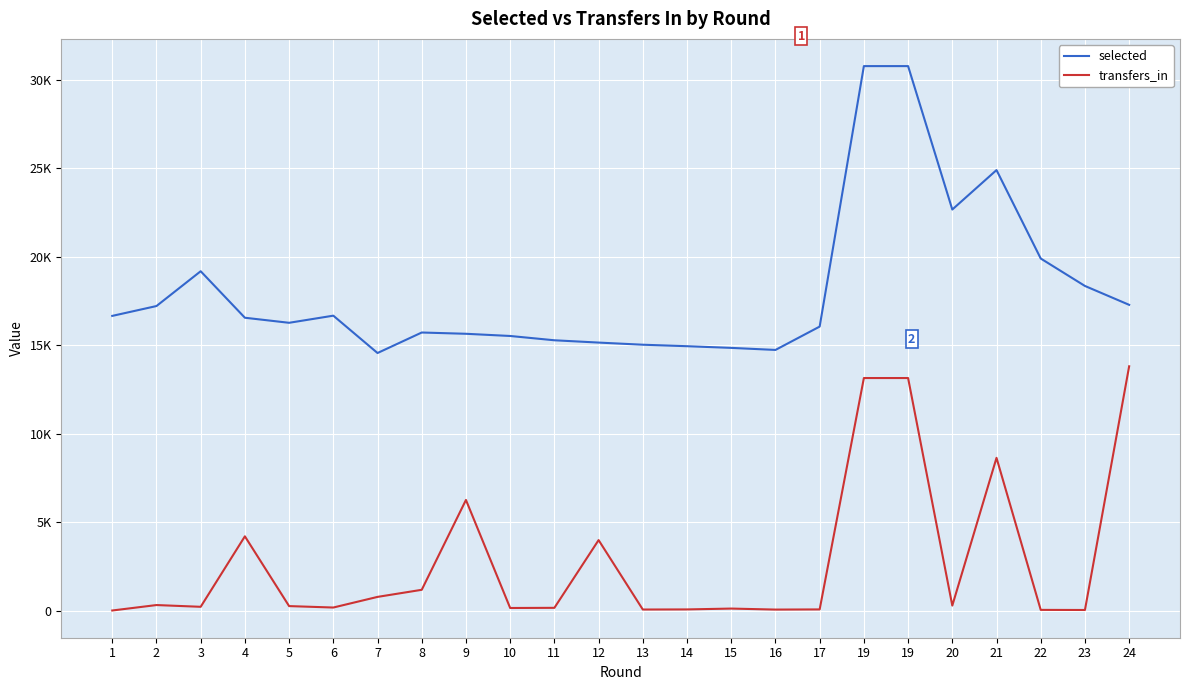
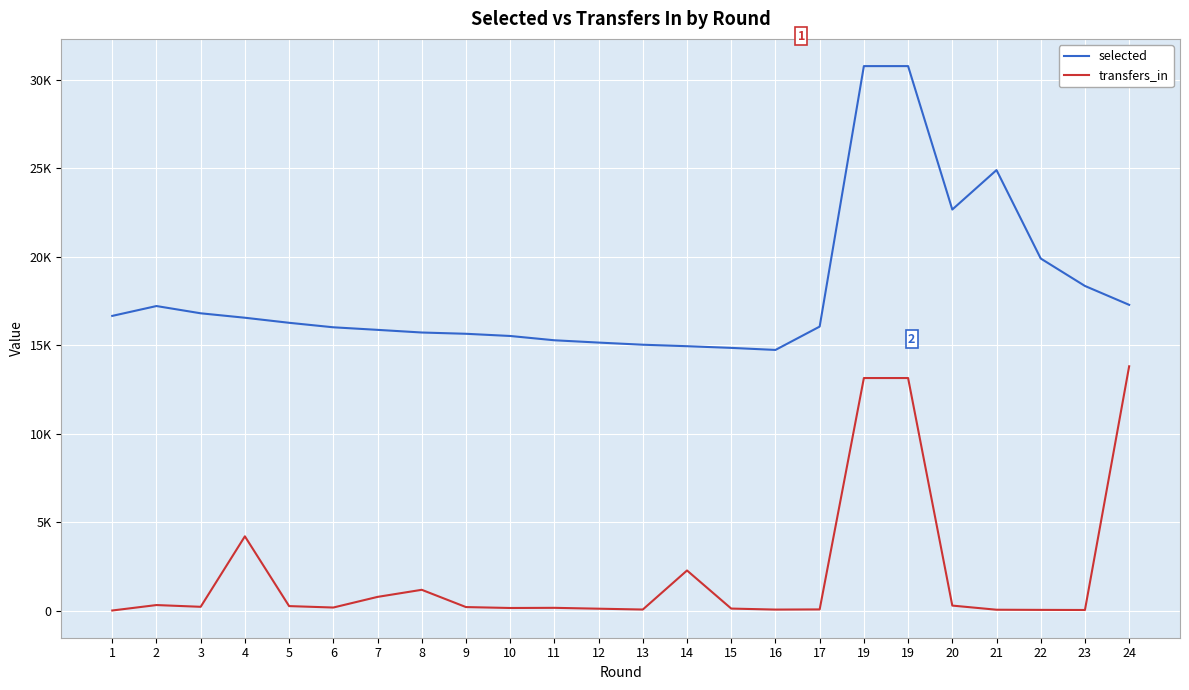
  {
    "selected": {
      "1": 16700,
      "2": 17200,
-     "3": 19200,
+     "3": 16800,
      "4": 16500,
      "5": 16300,
-     "6": 16700,
-     "7": 14600,
+     "6": 16000,
+     "7": 15900,
      "8": 15700,
      "9": 15600,
      "10": 15500,
      "11": 15300,
      "12": 15100,
      "13": 15000,
      "14": 14900,
      "15": 14800,
      "16": 14700,
      "17": 16000,
      "20": 22700,
      "21": 24900,
      "22": 19900,
      "23": 18300,
      "24": 17300
    },
    "transfers_in": {
      "1": 0,
      "2": 300,
      "3": 200,
      "4": 4200,
      "5": 200,
      "6": 200,
      "7": 800,
      "8": 1200,
-     "9": 6200,
+     "9": 200,
      "10": 100,
      "11": 200,
-     "12": 4000,
+     "12": 100,
      "13": 100,
-     "14": 100,
+     "14": 2300,
      "15": 100,
      "16": 100,
      "17": 100,
      "20": 300,
-     "21": 8600,
+     "21": 0,
      "22": 0,
      "23": 0,
      "24": 13800
    }
  }
